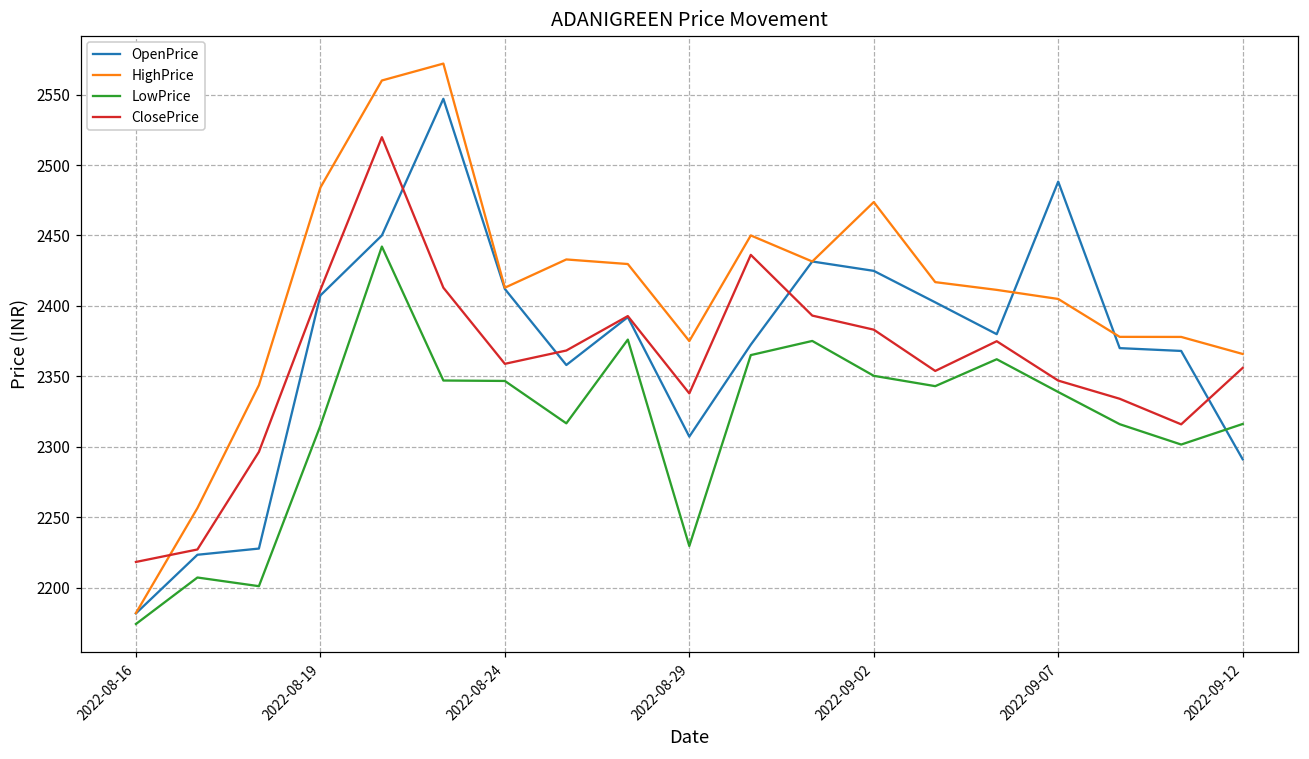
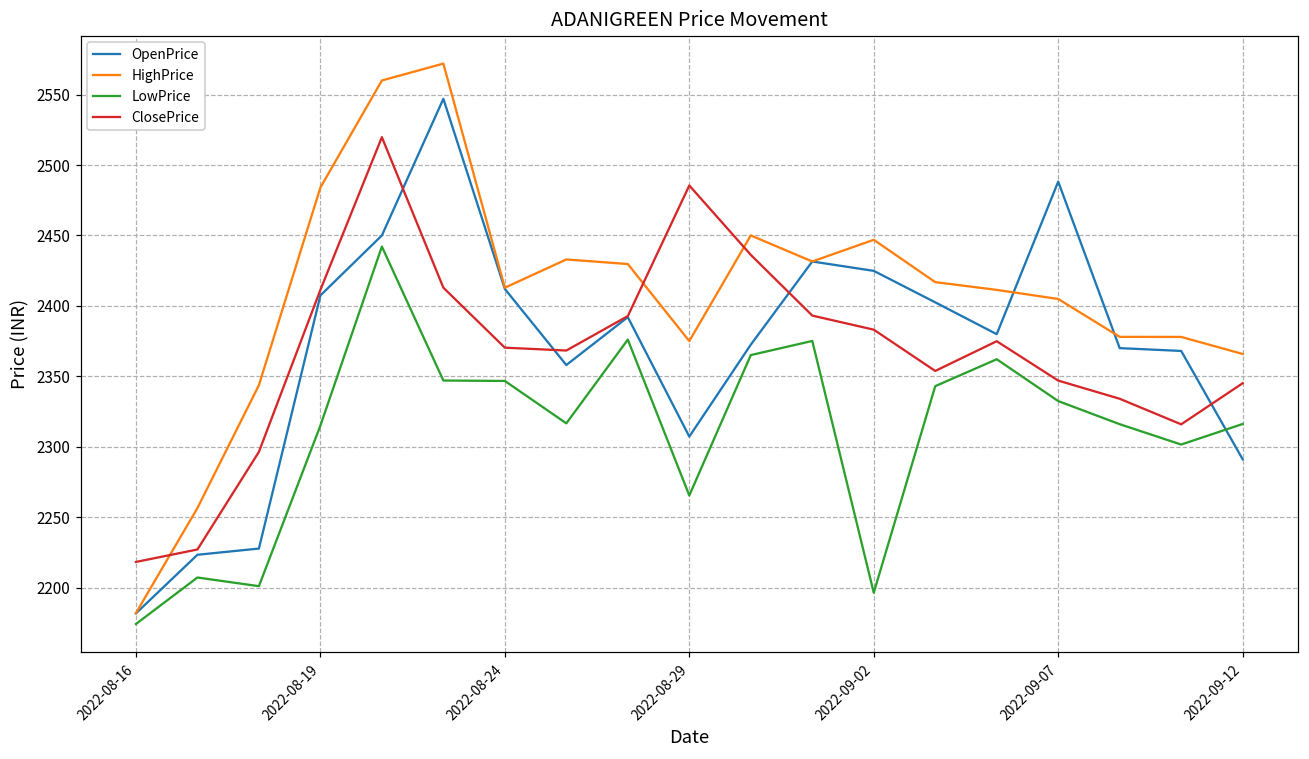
  {
    "OpenPrice": {
      "2022-08-19": 2407,
      "2022-08-29": 2307,
      "2022-09-02": 2425,
      "2022-09-07": 2488,
      "2022-09-12": 2291
    },
    "HighPrice": {
      "2022-08-19": 2484,
      "2022-08-29": 2375,
-     "2022-09-02": 2474,
+     "2022-09-02": 2447,
      "2022-09-07": 2405,
      "2022-09-12": 2366
    },
    "LowPrice": {
      "2022-08-16": 2174,
      "2022-08-19": 2315,
      "2022-08-24": 2347,
-     "2022-08-29": 2230,
-     "2022-09-02": 2350,
-     "2022-09-07": 2339,
+     "2022-08-29": 2265,
+     "2022-09-02": 2196,
+     "2022-09-07": 2332,
      "2022-09-12": 2316
    },
    "ClosePrice": {
      "2022-08-16": 2218,
      "2022-08-19": 2411,
-     "2022-08-24": 2359,
-     "2022-08-29": 2338,
+     "2022-08-24": 2370,
+     "2022-08-29": 2485,
      "2022-09-02": 2383,
      "2022-09-07": 2347,
-     "2022-09-12": 2356
+     "2022-09-12": 2345
    }
  }
